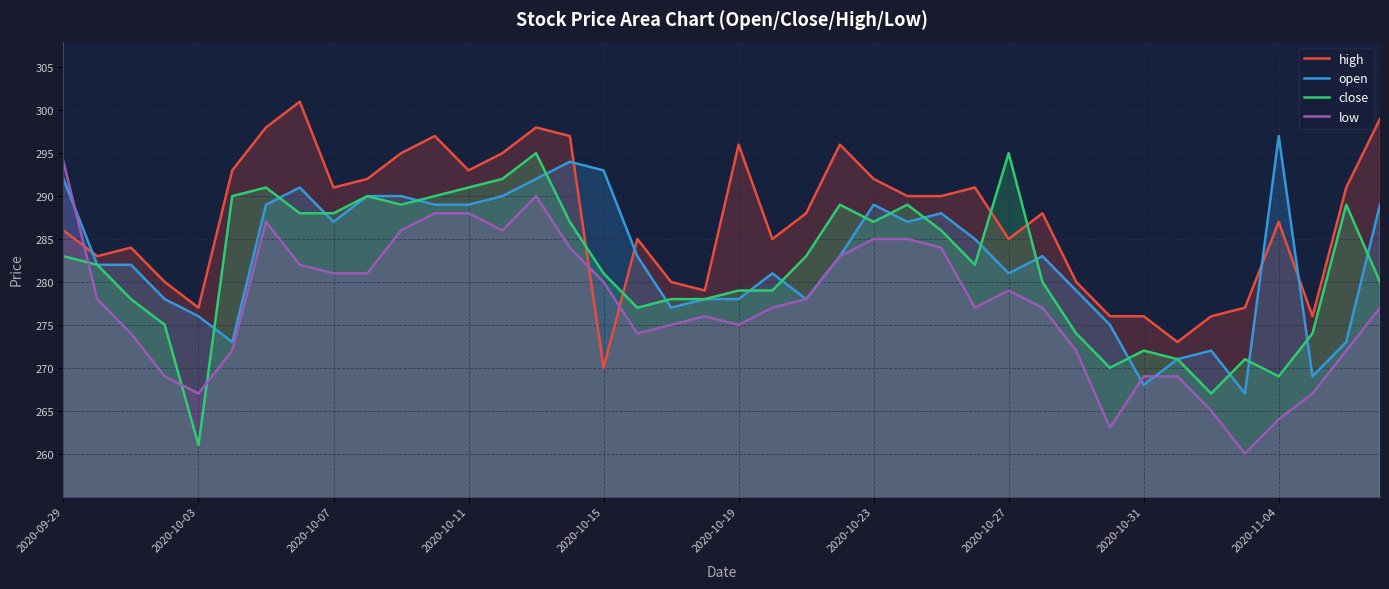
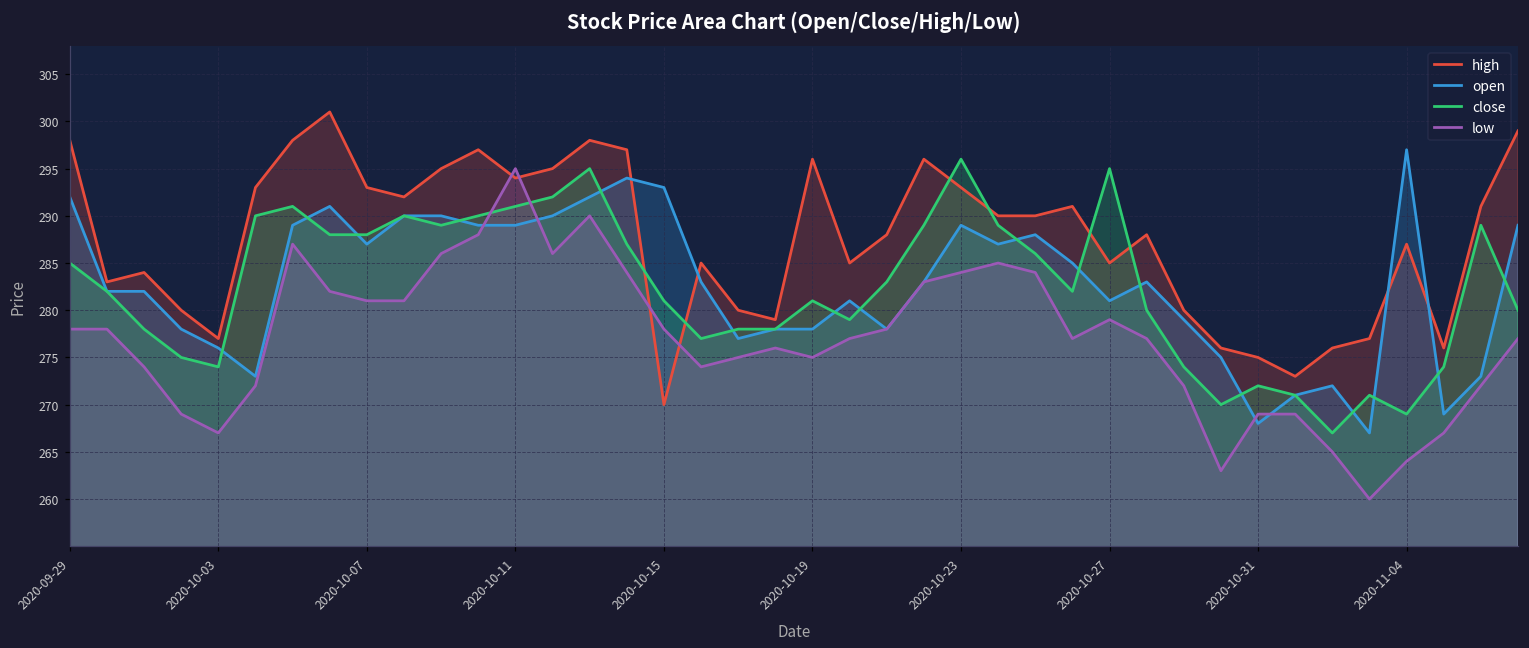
  {
    "high": {
-     "2020-09-29": 286,
+     "2020-09-29": 298,
      "2020-10-03": 277,
-     "2020-10-07": 291,
-     "2020-10-11": 293,
+     "2020-10-07": 293,
+     "2020-10-11": 294,
      "2020-10-15": 270,
      "2020-10-19": 296,
-     "2020-10-23": 292,
+     "2020-10-23": 293,
      "2020-10-27": 285,
-     "2020-10-31": 276,
+     "2020-10-31": 275,
      "2020-11-04": 287
    },
    "open": {
      "2020-09-29": 292,
      "2020-10-03": 276,
      "2020-10-07": 287,
      "2020-10-11": 289,
      "2020-10-15": 293,
      "2020-10-19": 278,
      "2020-10-23": 289,
      "2020-10-27": 281,
      "2020-10-31": 268,
      "2020-11-04": 297
    },
    "close": {
-     "2020-09-29": 283,
-     "2020-10-03": 261,
+     "2020-09-29": 285,
+     "2020-10-03": 274,
      "2020-10-07": 288,
      "2020-10-11": 291,
      "2020-10-15": 281,
-     "2020-10-19": 279,
-     "2020-10-23": 287,
+     "2020-10-19": 281,
+     "2020-10-23": 296,
      "2020-10-27": 295,
      "2020-10-31": 272,
      "2020-11-04": 269
    },
    "low": {
-     "2020-09-29": 294,
+     "2020-09-29": 278,
      "2020-10-03": 267,
      "2020-10-07": 281,
-     "2020-10-11": 288,
-     "2020-10-15": 280,
+     "2020-10-11": 295,
+     "2020-10-15": 278,
      "2020-10-19": 275,
-     "2020-10-23": 285,
+     "2020-10-23": 284,
      "2020-10-27": 279,
      "2020-10-31": 269,
      "2020-11-04": 264
    }
  }
